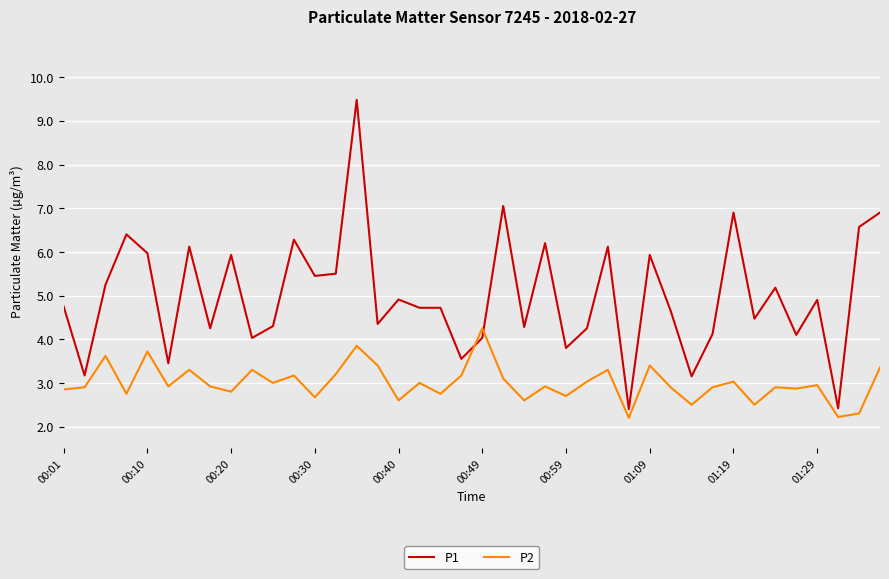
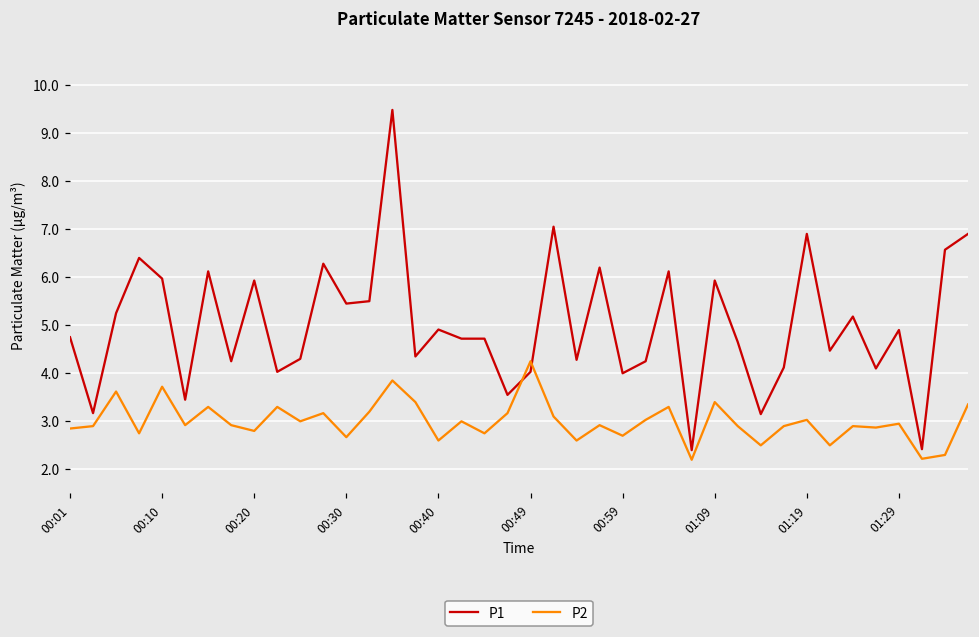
  {
    "P1": {
      "00:01": 4.8,
      "00:10": 6.0,
      "00:20": 5.9,
      "00:30": 5.5,
      "00:40": 4.9,
      "00:49": 4.0,
-     "00:59": 3.8,
+     "00:59": 4.0,
      "01:09": 5.9,
      "01:19": 6.9,
      "01:29": 4.9
    },
    "P2": {
      "00:01": 2.9,
      "00:10": 3.7,
      "00:20": 2.8,
      "00:30": 2.7,
      "00:40": 2.6,
      "00:49": 4.3,
      "00:59": 2.7,
      "01:09": 3.4,
      "01:19": 3.0,
      "01:29": 3.0
    }
  }
